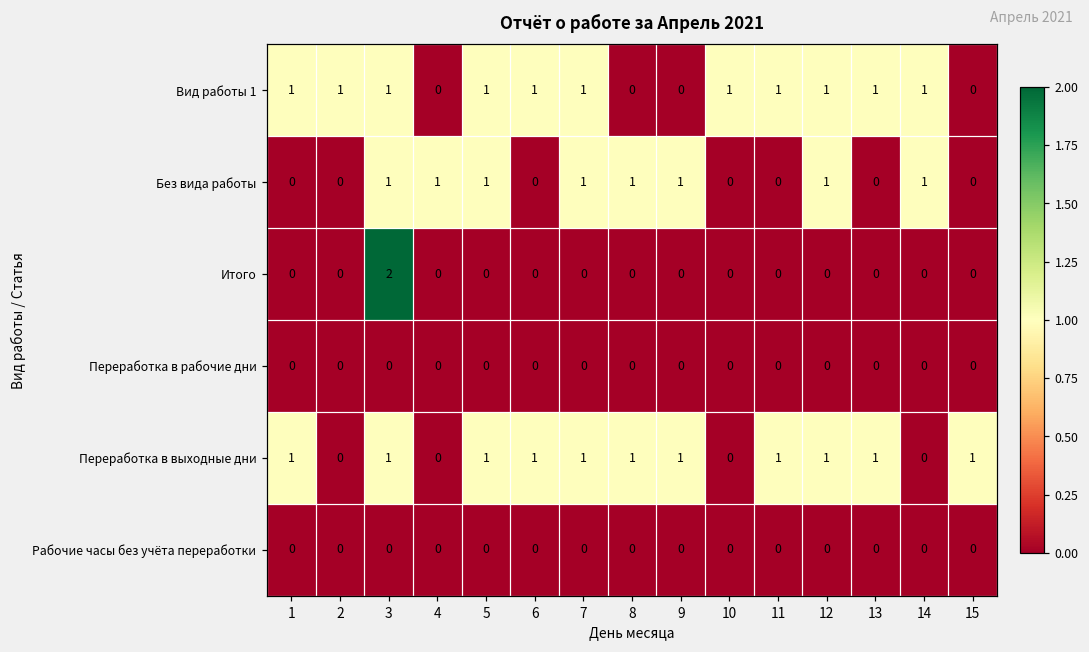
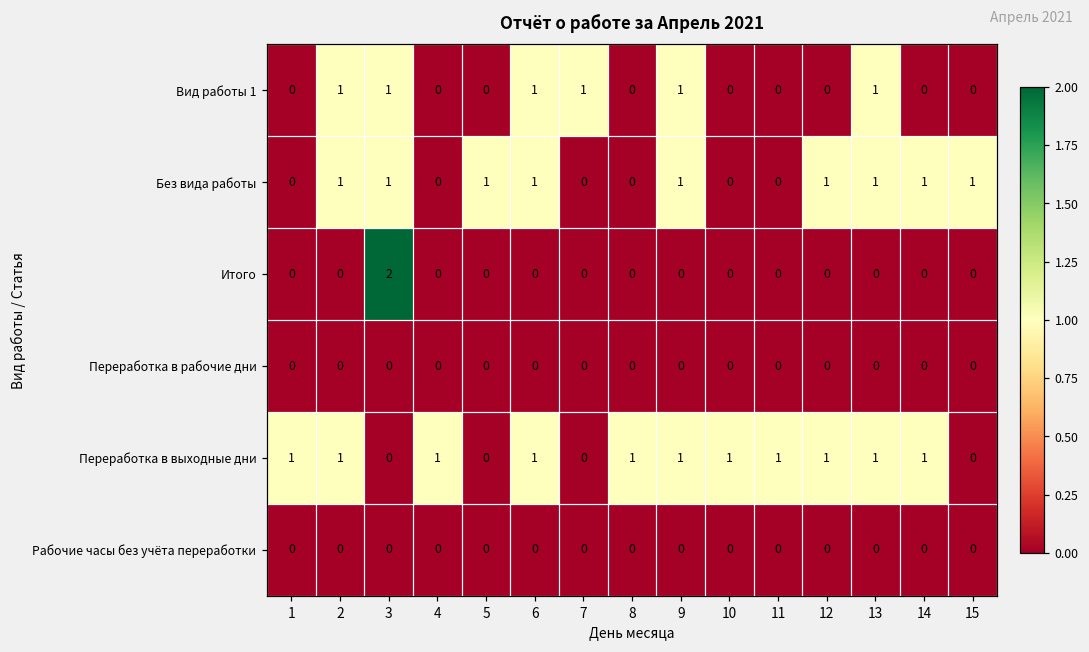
  {
    "Вид работы 1": {
-     "1": 1,
+     "1": 0,
      "2": 1,
      "3": 1,
      "4": 0,
-     "5": 1,
+     "5": 0,
      "6": 1,
      "7": 1,
      "8": 0,
-     "9": 0,
-     "10": 1,
-     "11": 1,
-     "12": 1,
+     "9": 1,
+     "10": 0,
+     "11": 0,
+     "12": 0,
      "13": 1,
-     "14": 1,
+     "14": 0,
      "15": 0
    },
    "Без вида работы": {
      "1": 0,
-     "2": 0,
+     "2": 1,
      "3": 1,
-     "4": 1,
+     "4": 0,
      "5": 1,
-     "6": 0,
-     "7": 1,
-     "8": 1,
+     "6": 1,
+     "7": 0,
+     "8": 0,
      "9": 1,
      "10": 0,
      "11": 0,
      "12": 1,
-     "13": 0,
+     "13": 1,
      "14": 1,
-     "15": 0
+     "15": 1
    },
    "Итого": {
      "1": 0,
      "2": 0,
      "3": 2,
      "4": 0,
      "5": 0,
      "6": 0,
      "7": 0,
      "8": 0,
      "9": 0,
      "10": 0,
      "11": 0,
      "12": 0,
      "13": 0,
      "14": 0,
      "15": 0
    },
    "Переработка в рабочие дни": {
      "1": 0,
      "2": 0,
      "3": 0,
      "4": 0,
      "5": 0,
      "6": 0,
      "7": 0,
      "8": 0,
      "9": 0,
      "10": 0,
      "11": 0,
      "12": 0,
      "13": 0,
      "14": 0,
      "15": 0
    },
    "Переработка в выходные дни": {
      "1": 1,
-     "2": 0,
-     "3": 1,
-     "4": 0,
-     "5": 1,
+     "2": 1,
+     "3": 0,
+     "4": 1,
+     "5": 0,
      "6": 1,
-     "7": 1,
+     "7": 0,
      "8": 1,
      "9": 1,
-     "10": 0,
+     "10": 1,
      "11": 1,
      "12": 1,
      "13": 1,
-     "14": 0,
-     "15": 1
+     "14": 1,
+     "15": 0
    },
    "Рабочие часы без учёта переработки": {
      "1": 0,
      "2": 0,
      "3": 0,
      "4": 0,
      "5": 0,
      "6": 0,
      "7": 0,
      "8": 0,
      "9": 0,
      "10": 0,
      "11": 0,
      "12": 0,
      "13": 0,
      "14": 0,
      "15": 0
    }
  }
